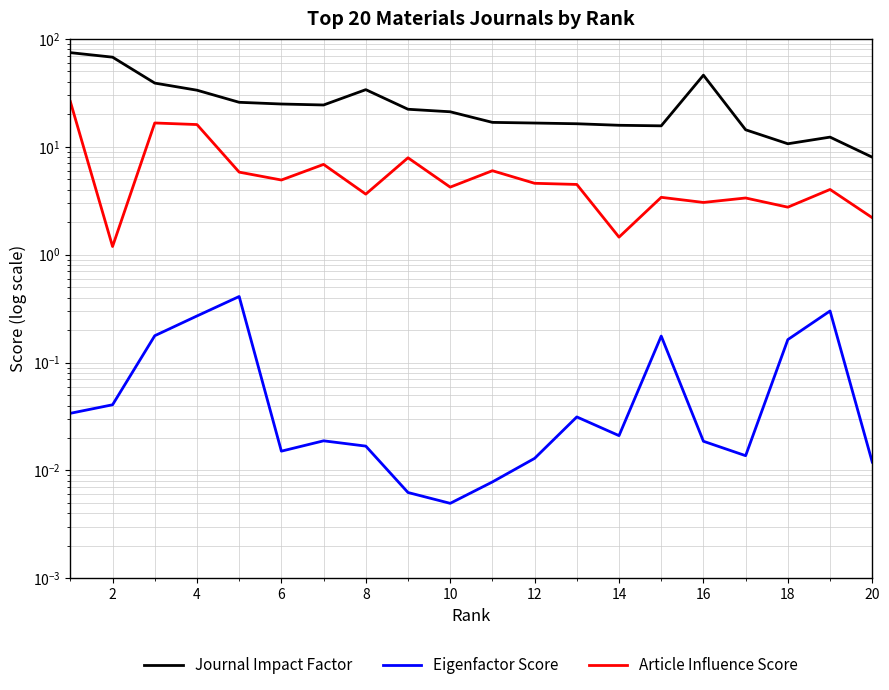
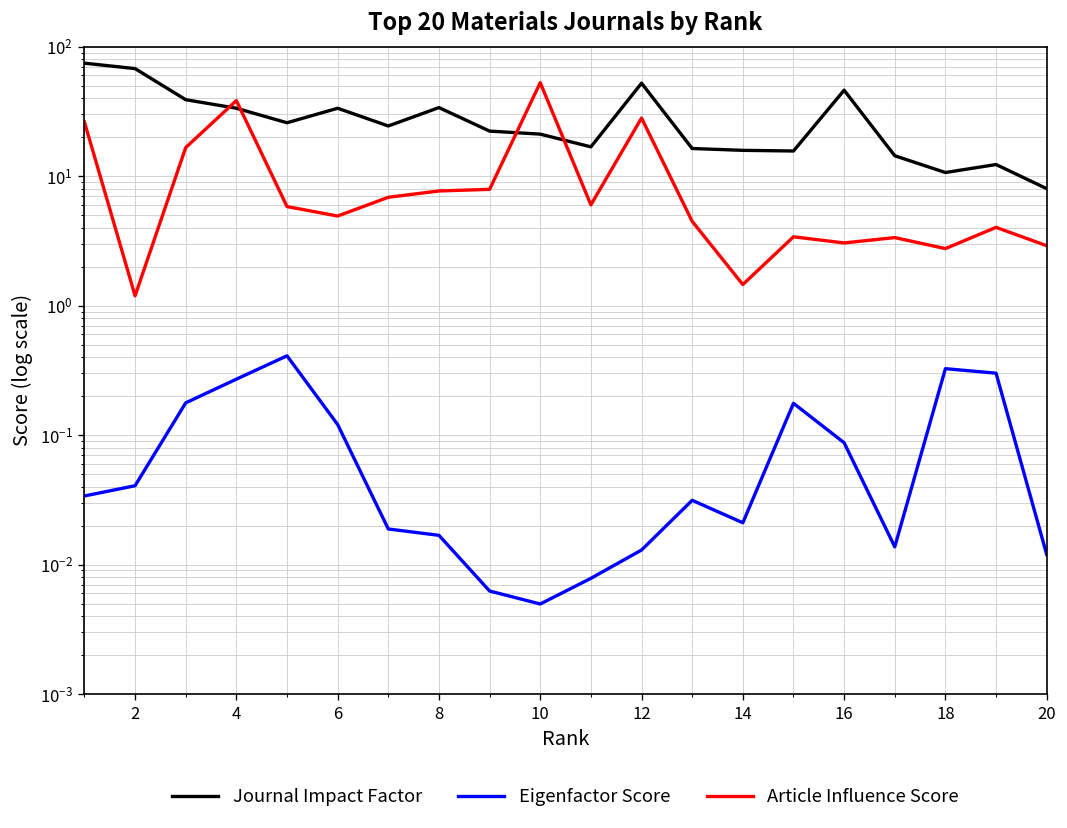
  {
    "Journal Impact Factor": {
      "2": 70,
      "4": 33,
-     "6": 25,
+     "6": 33,
      "8": 34,
      "10": 21,
-     "12": 17,
+     "12": 50,
      "14": 16,
      "16": 46,
      "18": 11,
      "20": 8
    },
    "Eigenfactor Score": {
      "2": 0.041,
      "4": 0.27,
-     "6": 0.015,
+     "6": 0.12,
      "8": 0.017,
      "10": 0.005,
      "12": 0.013,
      "14": 0.021,
-     "16": 0.019,
-     "18": 0.16,
+     "16": 0.09,
+     "18": 0.33,
      "20": 0.012
    },
    "Article Influence Score": {
      "2": 1.2,
-     "4": 16,
+     "4": 38,
      "6": 5,
-     "8": 3.6,
-     "10": 4.2,
-     "12": 4.6,
+     "8": 8,
+     "10": 50,
+     "12": 28,
      "14": 1.5,
      "16": 3.0,
      "18": 2.8,
-     "20": 2.2
+     "20": 2.9
    }
  }
